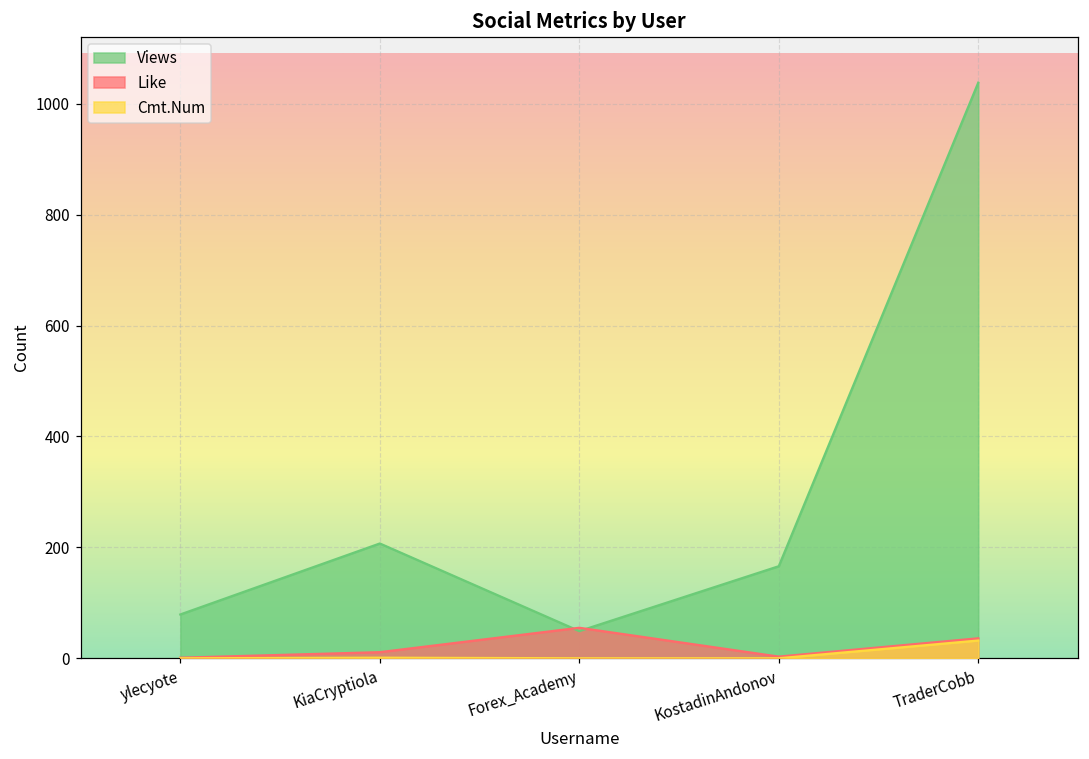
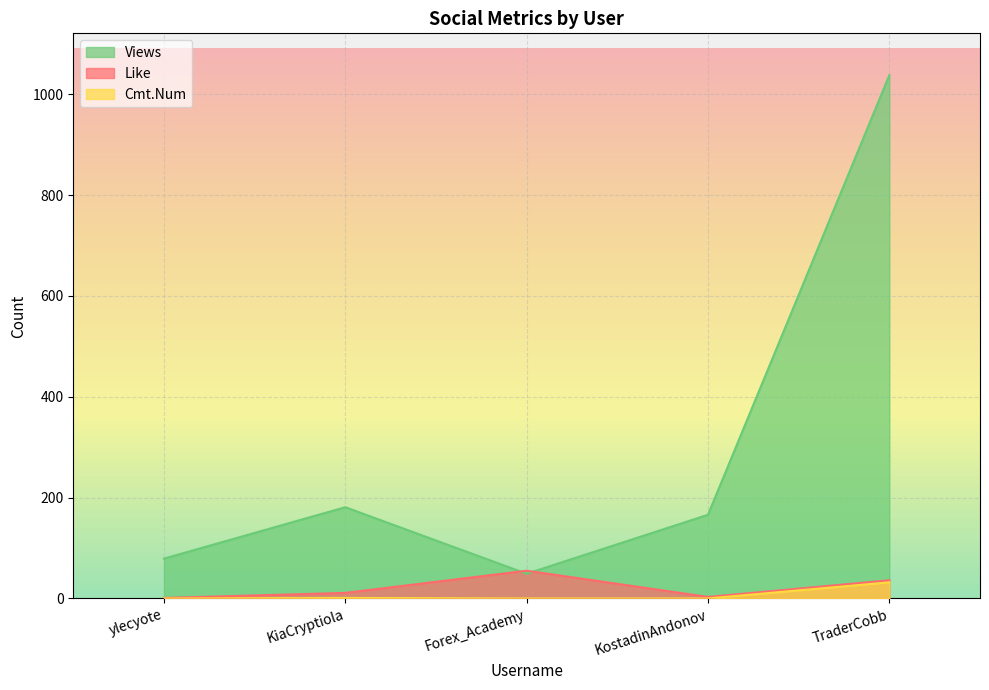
  {
    "Views": {
      "ylecyote": 80,
-     "KiaCryptiola": 210,
+     "KiaCryptiola": 180,
      "Forex_Academy": 50,
      "KostadinAndonov": 170,
      "TraderCobb": 1040
    },
    "Like": {
      "KiaCryptiola": 10,
      "Forex_Academy": 60
    },
    "Cmt.Num": {
      "KiaCryptiola": 0,
      "Forex_Academy": 0
    }
  }
